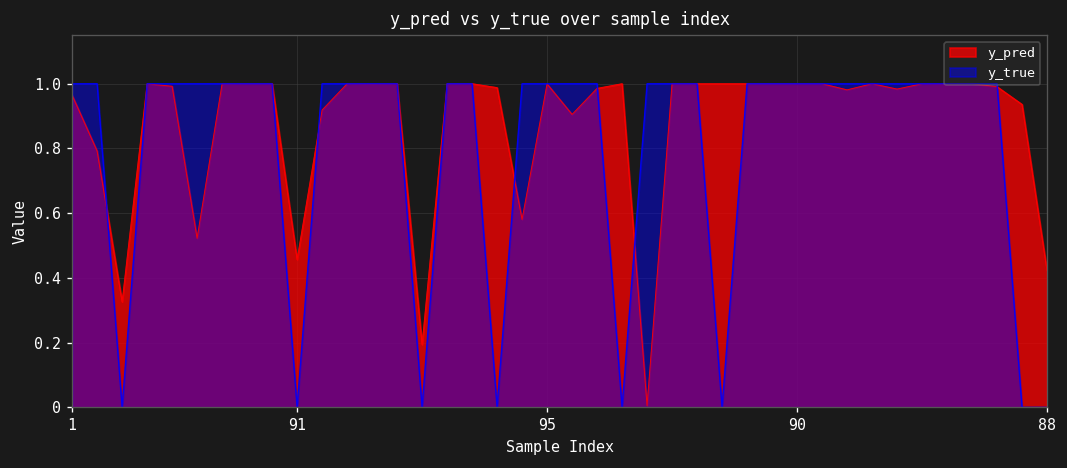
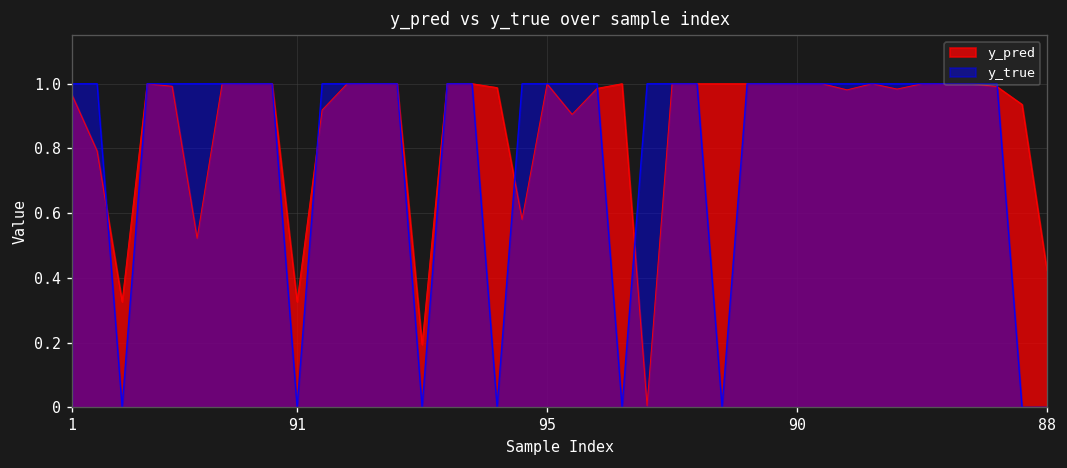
  {
    "y_pred": {
-     "91": 0.46,
+     "91": 0.33,
      "88": 0.42
    },
    "y_true": {
      "91": 0.00,
      "88": 0.00
    }
  }
